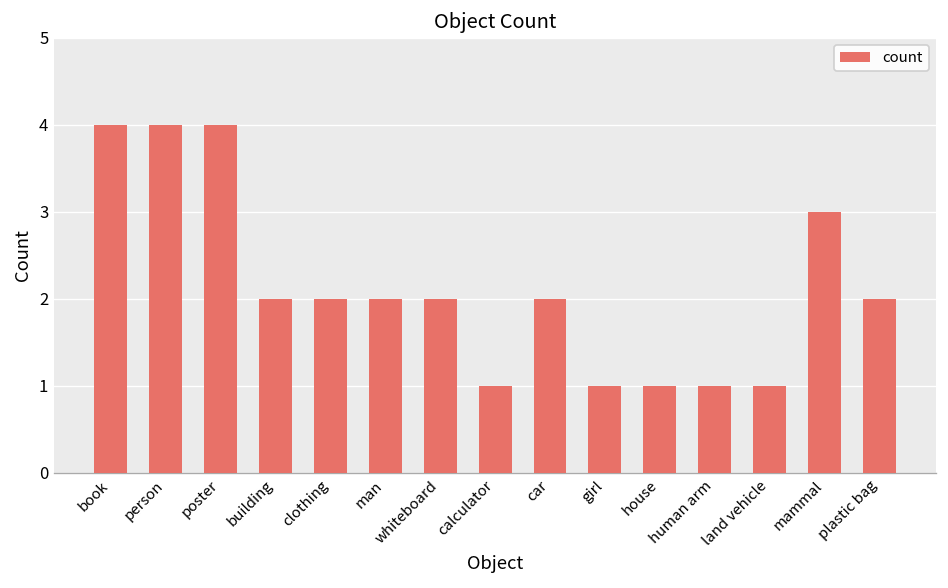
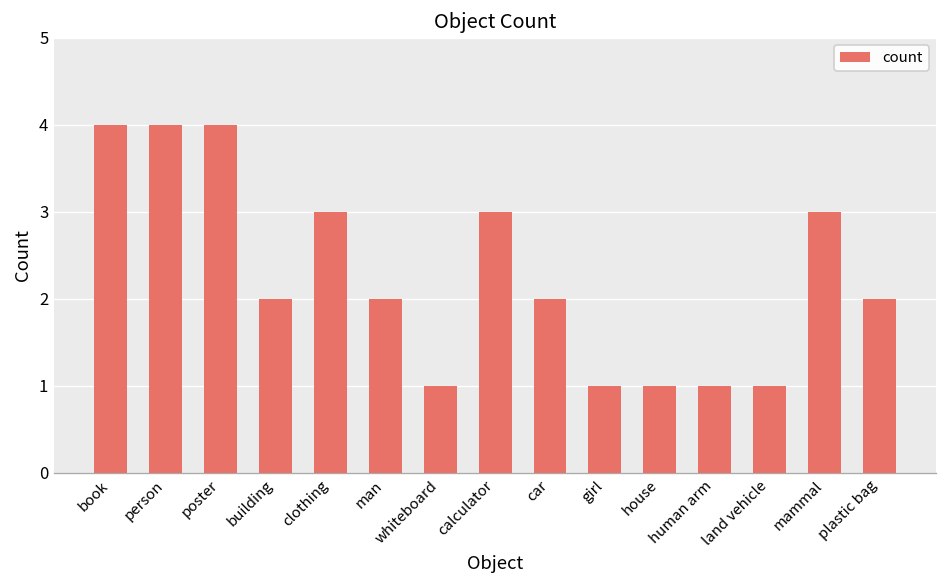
  {
    "book": 4,
    "person": 4,
    "poster": 4,
    "building": 2,
-   "clothing": 2,
+   "clothing": 3,
    "man": 2,
-   "whiteboard": 2,
-   "calculator": 1,
+   "whiteboard": 1,
+   "calculator": 3,
    "car": 2,
    "girl": 1,
    "house": 1,
    "human arm": 1,
    "land vehicle": 1,
    "mammal": 3,
    "plastic bag": 2
  }
